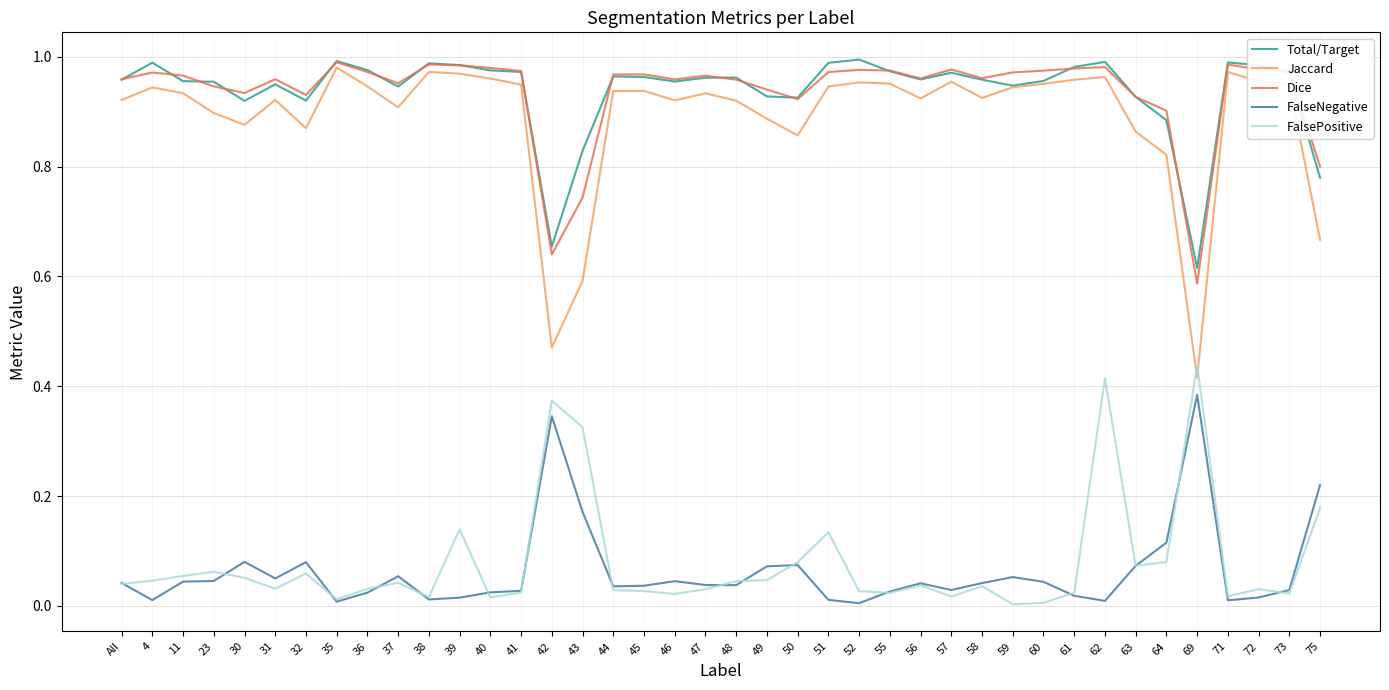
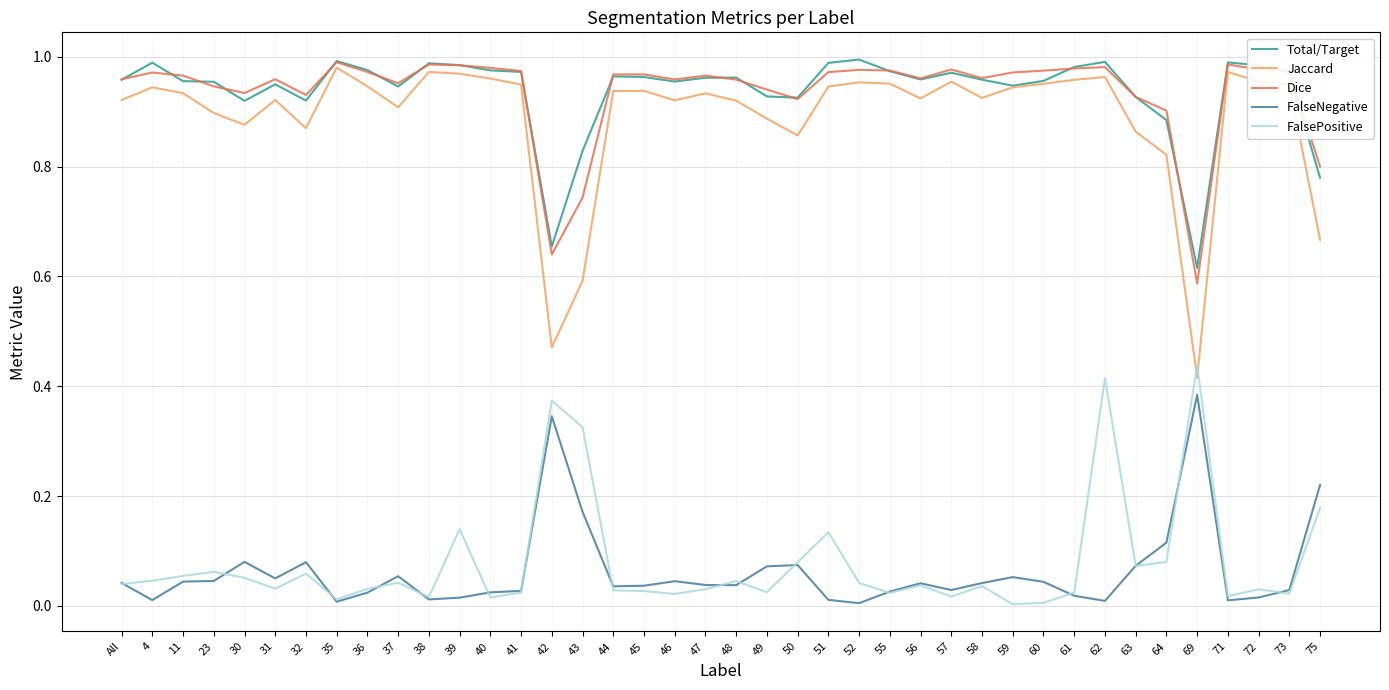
  {
    "FalsePositive": {
      "4": 0.05,
      "11": 0.05,
      "23": 0.06,
      "30": 0.05,
      "31": 0.03,
      "32": 0.06,
      "36": 0.03,
      "37": 0.04,
      "39": 0.14,
      "40": 0.02,
      "42": 0.37,
      "43": 0.33,
      "44": 0.03,
      "45": 0.03,
      "46": 0.02,
      "47": 0.03,
      "48": 0.05,
-     "49": 0.05,
+     "49": 0.03,
      "50": 0.08,
      "51": 0.13,
-     "52": 0.03,
+     "52": 0.04,
      "57": 0.02,
      "58": 0.04,
      "59": 0.00,
      "60": 0.01,
      "61": 0.02,
      "62": 0.41,
      "64": 0.08,
      "69": 0.44,
      "71": 0.02,
      "72": 0.03,
      "73": 0.02,
      "75": 0.18
    }
  }
